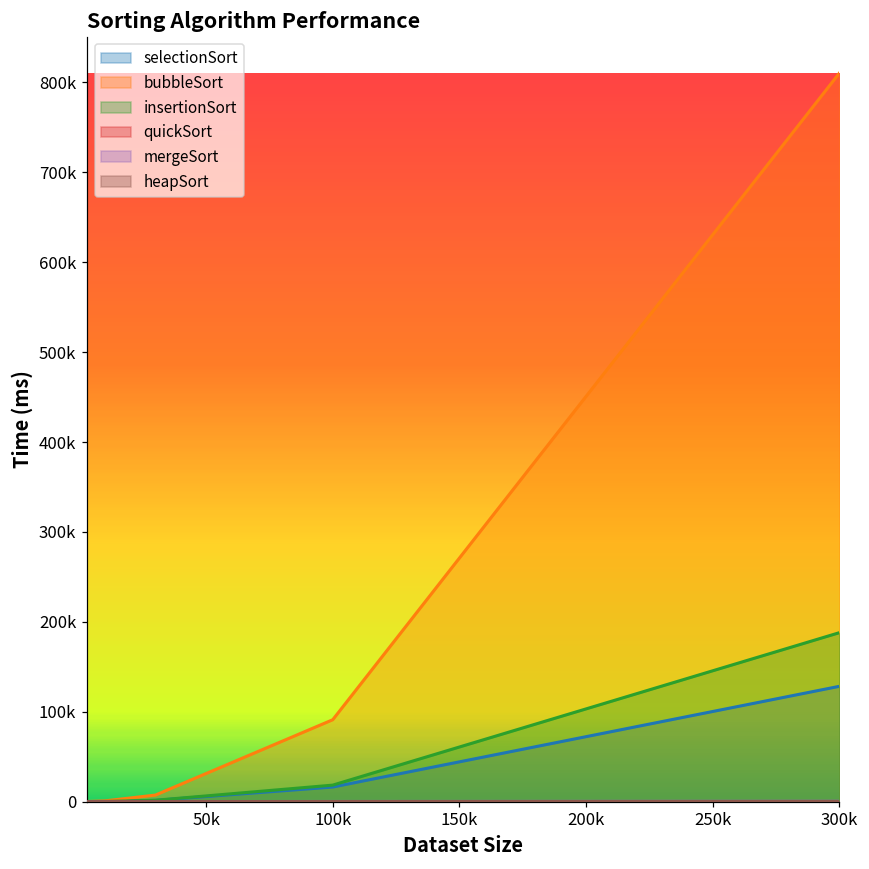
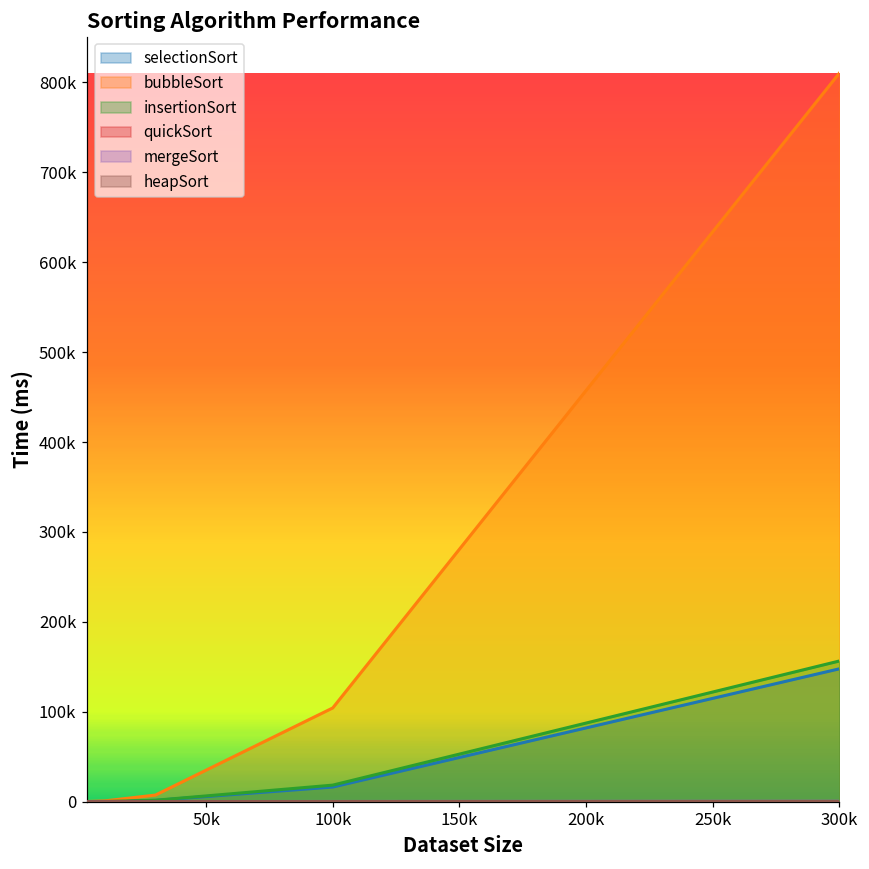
  {
    "selectionSort": {
-     "300k": 130000
+     "300k": 150000
    },
    "bubbleSort": {
-     "100k": 90000,
+     "100k": 100000,
      "300k": 810000
    },
    "insertionSort": {
-     "300k": 190000
+     "300k": 160000
    }
  }
